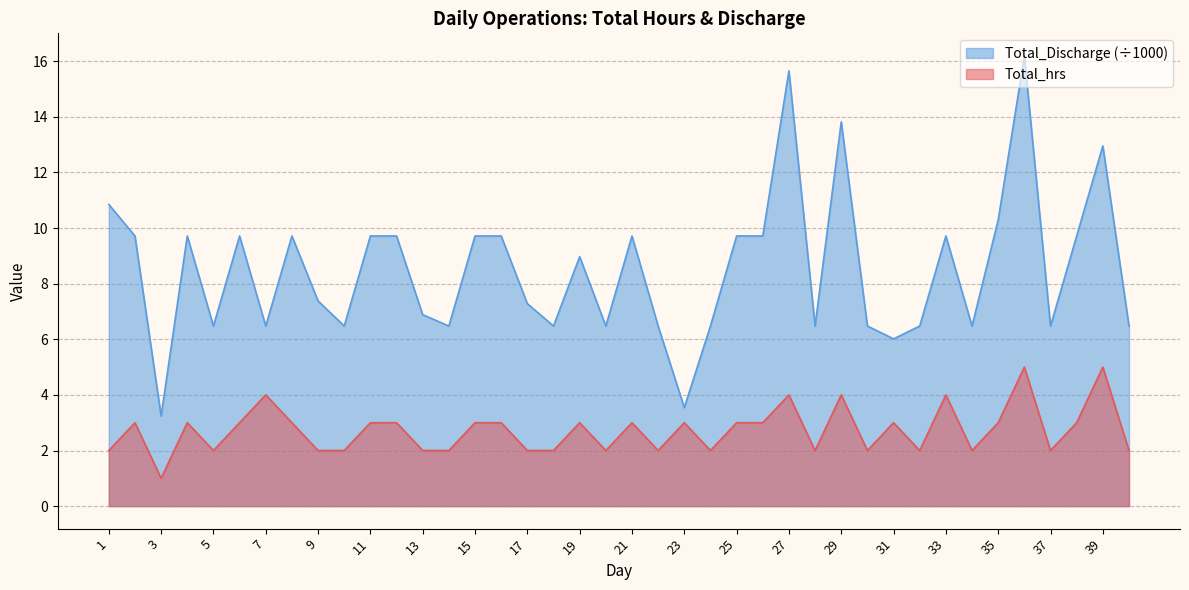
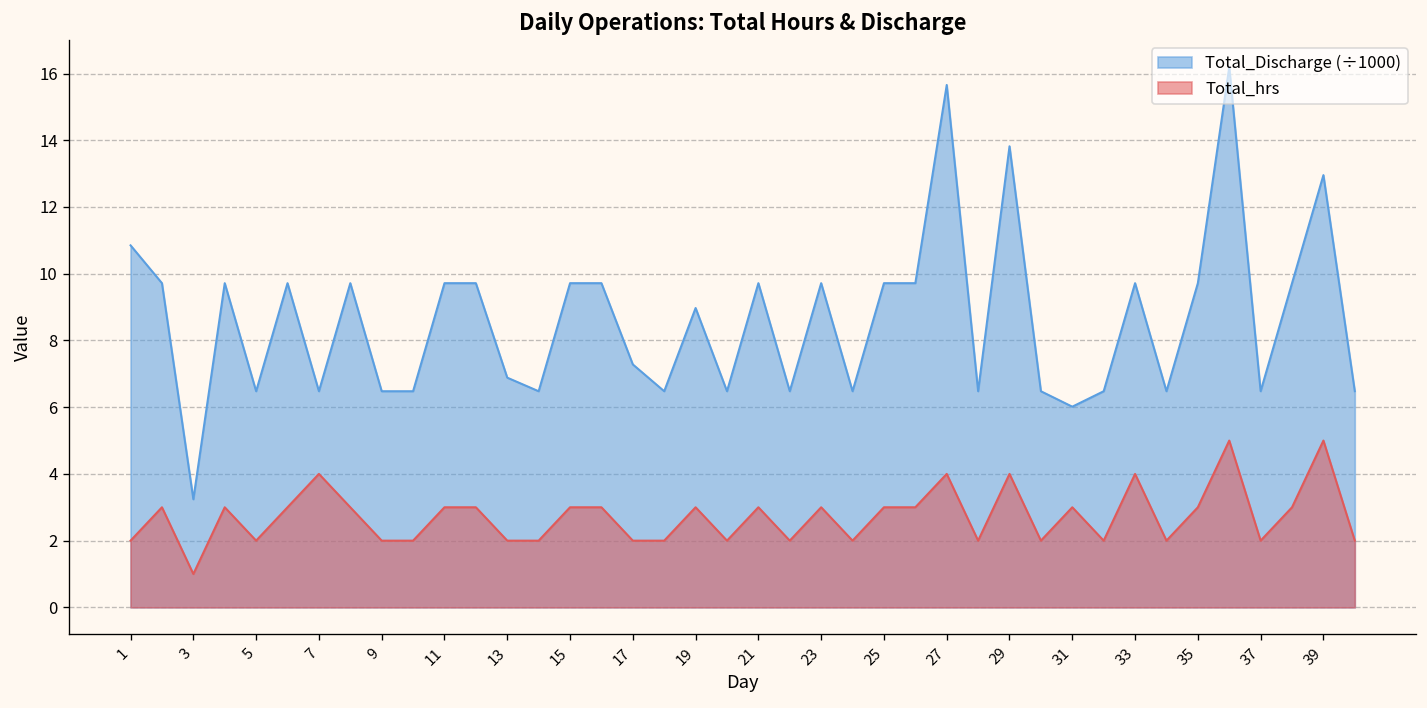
  {
    "Total_Discharge (÷1000)": {
      "1": 10.9,
      "3": 3.2,
      "5": 6.5,
      "7": 6.5,
-     "9": 7.4,
+     "9": 6.5,
      "11": 9.7,
      "13": 6.9,
      "15": 9.7,
      "17": 7.3,
      "19": 9.0,
      "21": 9.7,
-     "23": 3.5,
+     "23": 9.7,
      "25": 9.7,
      "27": 15.7,
      "29": 13.8,
      "31": 6.0,
      "33": 9.7,
-     "35": 10.3,
+     "35": 9.7,
      "37": 6.5,
      "39": 13.0
    },
    "Total_hrs": {
      "1": 2.0,
      "3": 1.0,
      "5": 2.0,
      "7": 4.0,
      "9": 2.0,
      "11": 3.0,
      "13": 2.0,
      "15": 3.0,
      "17": 2.0,
      "19": 3.0,
      "21": 3.0,
      "23": 3.0,
      "25": 3.0,
      "27": 4.0,
      "29": 4.0,
      "31": 3.0,
      "33": 4.0,
      "35": 3.0,
      "37": 2.0,
      "39": 5.0
    }
  }
